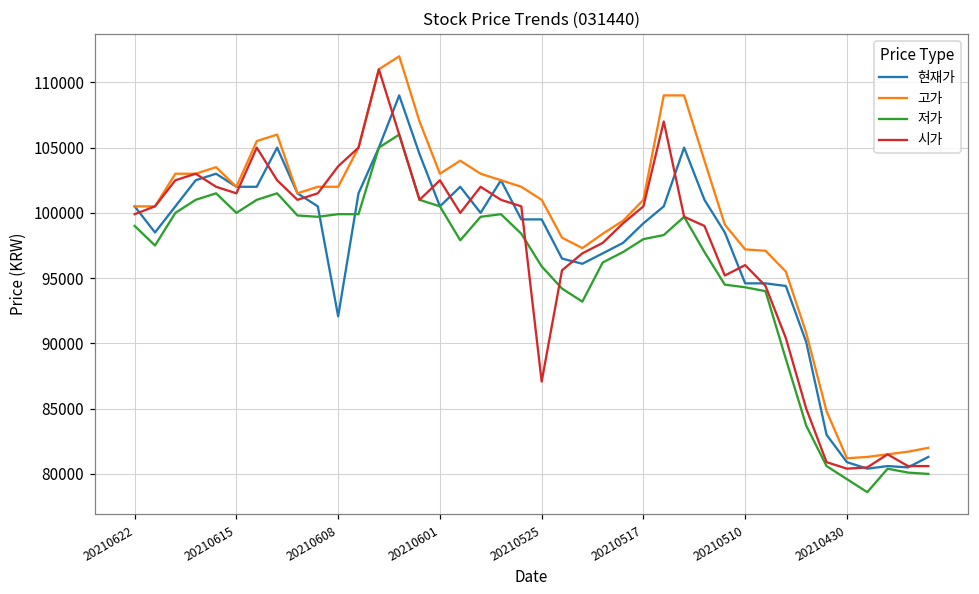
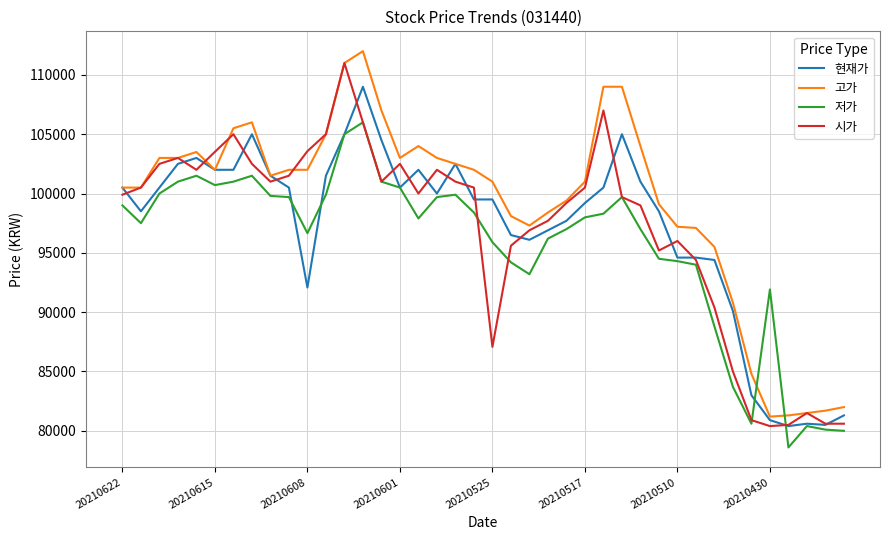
  {
    "현재가": {
      "20210608": 92100,
      "20210525": 99500,
      "20210517": 99200,
      "20210510": 94600,
      "20210430": 80900
    },
    "고가": {
      "20210608": 102000,
      "20210601": 103000,
      "20210525": 101000,
      "20210517": 101000,
      "20210510": 97200,
      "20210430": 81200
    },
    "저가": {
      "20210622": 99000,
-     "20210615": 100000,
-     "20210608": 99900,
+     "20210615": 100700,
+     "20210608": 96700,
      "20210525": 95900,
      "20210517": 98000,
      "20210510": 94300,
-     "20210430": 79600
+     "20210430": 91900
    },
    "시가": {
      "20210622": 99900,
-     "20210615": 101500,
+     "20210615": 103500,
      "20210608": 103600,
      "20210601": 102500,
      "20210525": 87100,
      "20210517": 100500,
      "20210510": 96000,
      "20210430": 80400
    }
  }
